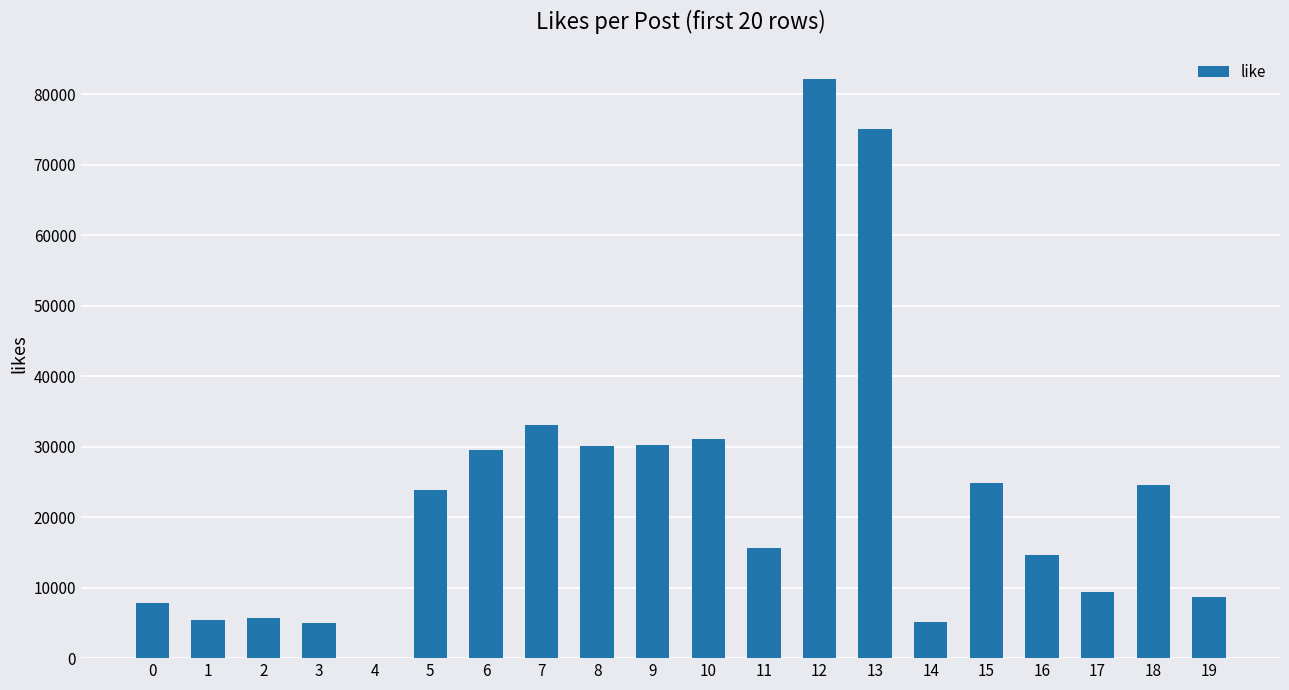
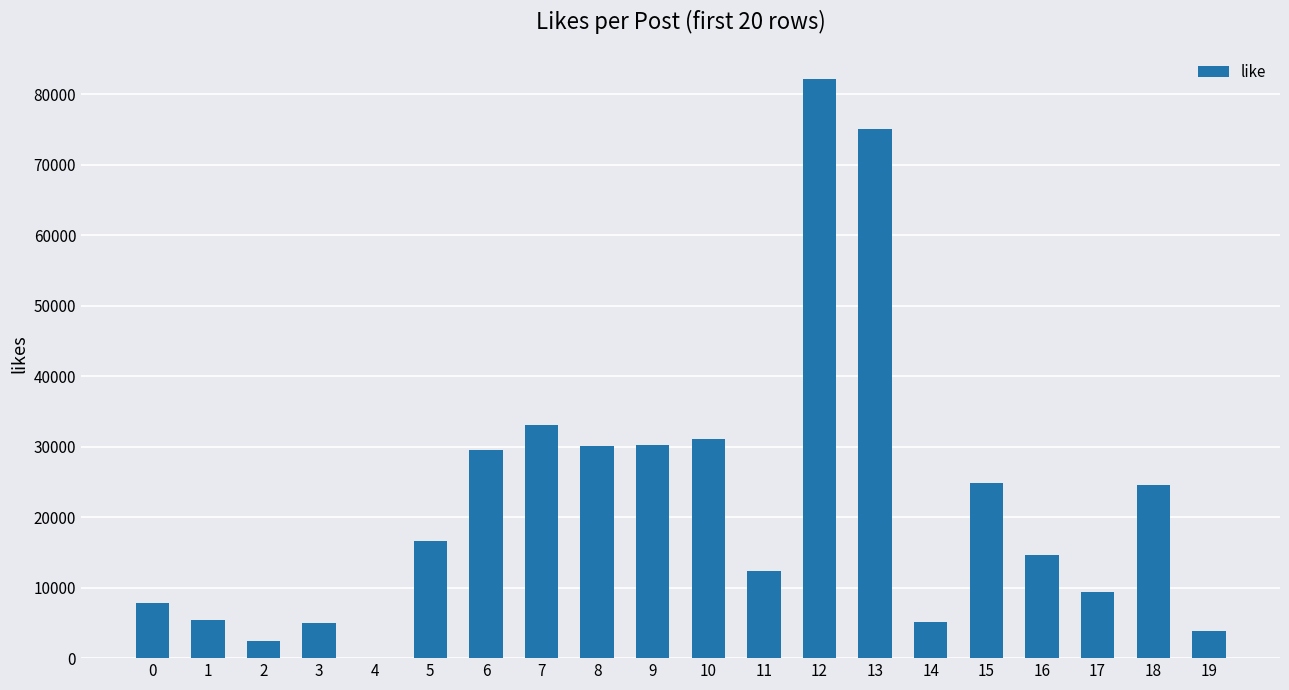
  {
    "0": 8000,
    "1": 5000,
-   "2": 6000,
+   "2": 2000,
    "3": 5000,
-   "5": 24000,
+   "5": 17000,
    "6": 30000,
    "7": 33000,
    "8": 30000,
    "9": 30000,
    "10": 31000,
-   "11": 16000,
+   "11": 12000,
    "12": 82000,
    "13": 75000,
    "14": 5000,
    "15": 25000,
    "16": 15000,
    "17": 9000,
    "18": 25000,
-   "19": 9000
+   "19": 4000
  }
